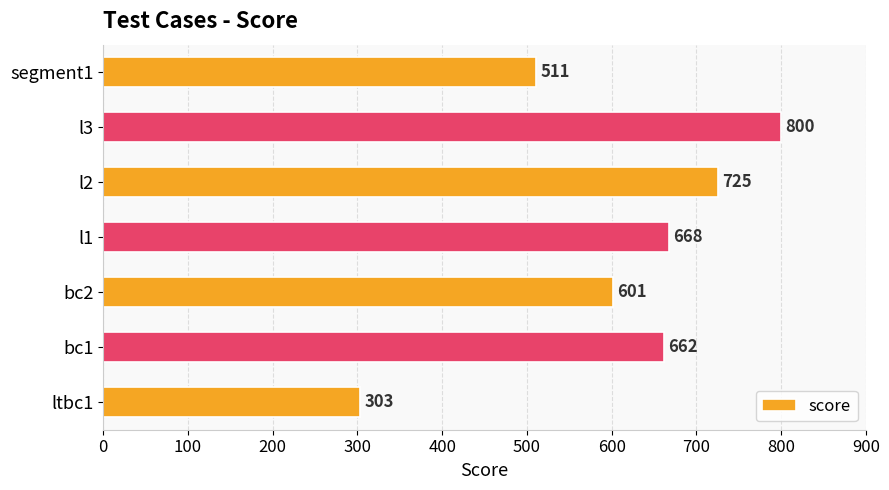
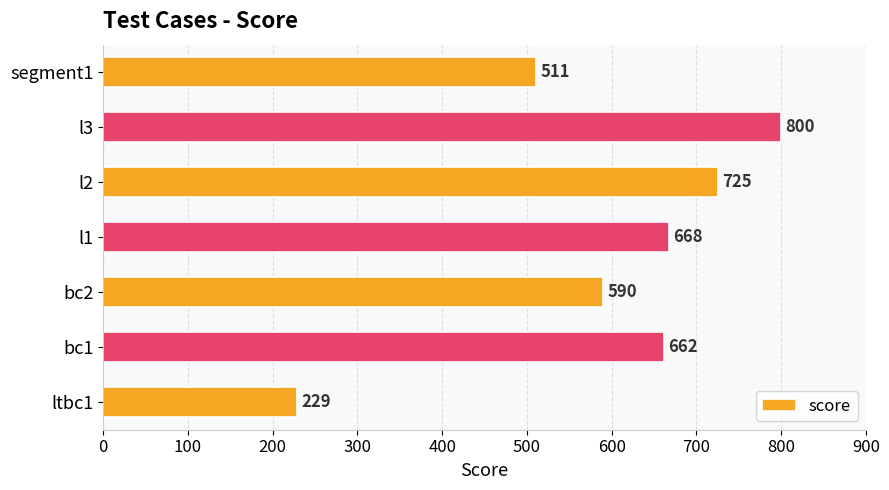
  {
    "segment1": 511,
    "l3": 800,
    "l2": 725,
    "l1": 668,
-   "bc2": 601,
+   "bc2": 590,
    "bc1": 662,
-   "ltbc1": 303
+   "ltbc1": 229
  }
